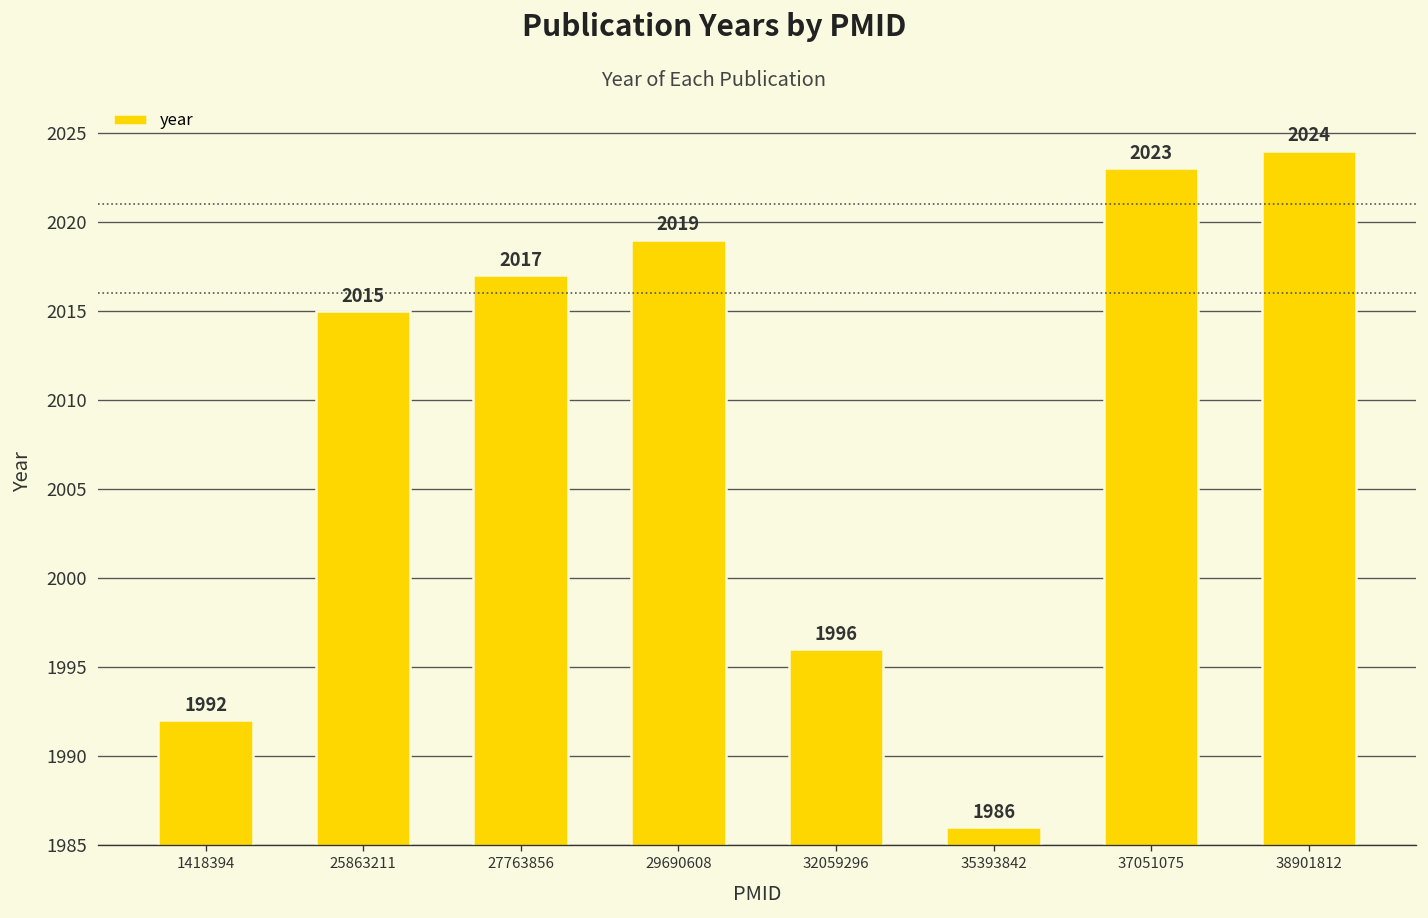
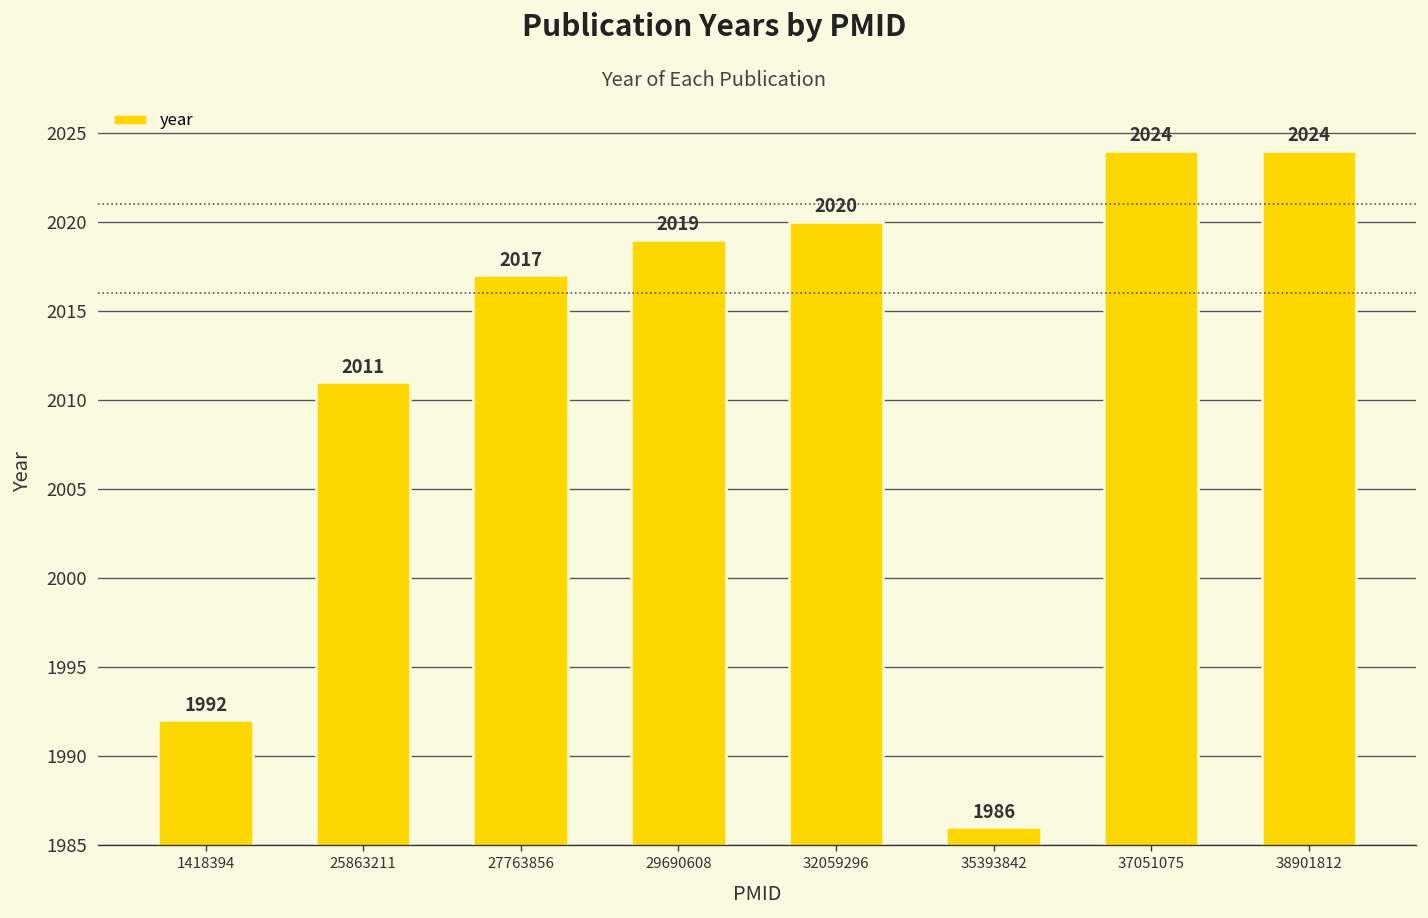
  {
    "1418394": 1992,
-   "25863211": 2015,
+   "25863211": 2011,
    "27763856": 2017,
    "29690608": 2019,
-   "32059296": 1996,
+   "32059296": 2020,
    "35393842": 1986,
-   "37051075": 2023,
+   "37051075": 2024,
    "38901812": 2024
  }
